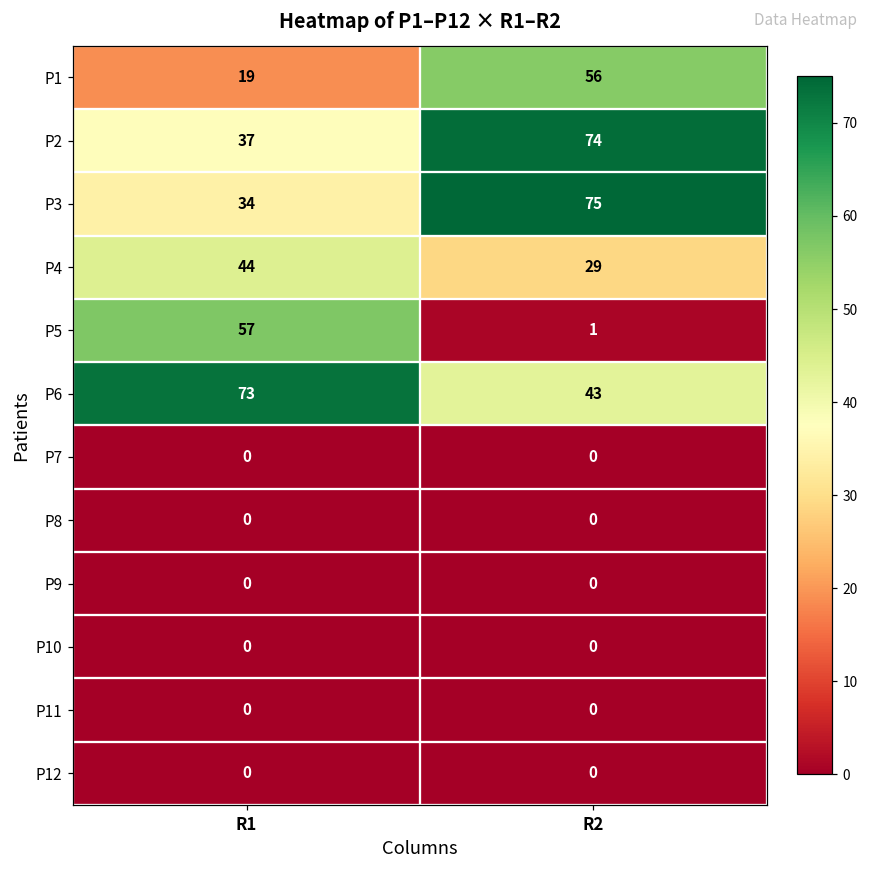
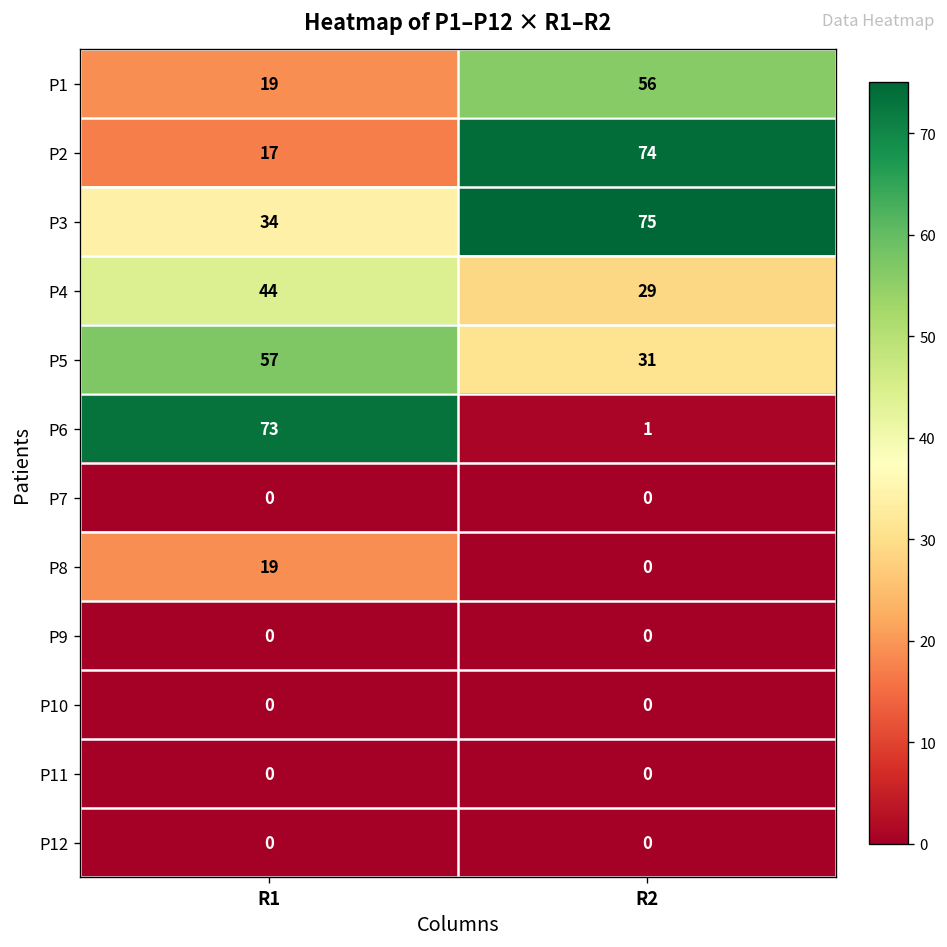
  {
    "P1": {
      "R1": 19,
      "R2": 56
    },
    "P2": {
-     "R1": 37,
+     "R1": 17,
      "R2": 74
    },
    "P3": {
      "R1": 34,
      "R2": 75
    },
    "P4": {
      "R1": 44,
      "R2": 29
    },
    "P5": {
      "R1": 57,
-     "R2": 1
+     "R2": 31
    },
    "P6": {
      "R1": 73,
-     "R2": 43
+     "R2": 1
    },
    "P7": {
      "R1": 0,
      "R2": 0
    },
    "P8": {
-     "R1": 0,
+     "R1": 19,
      "R2": 0
    },
    "P9": {
      "R1": 0,
      "R2": 0
    },
    "P10": {
      "R1": 0,
      "R2": 0
    },
    "P11": {
      "R1": 0,
      "R2": 0
    },
    "P12": {
      "R1": 0,
      "R2": 0
    }
  }
